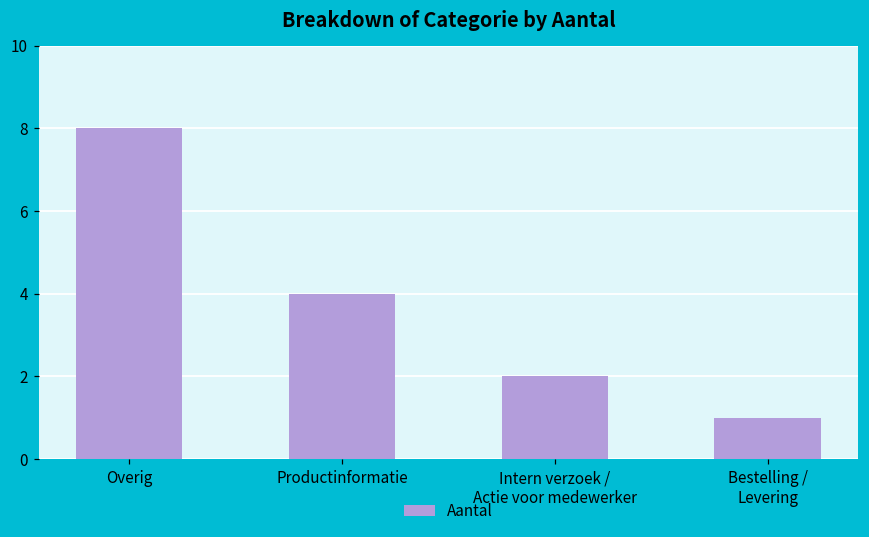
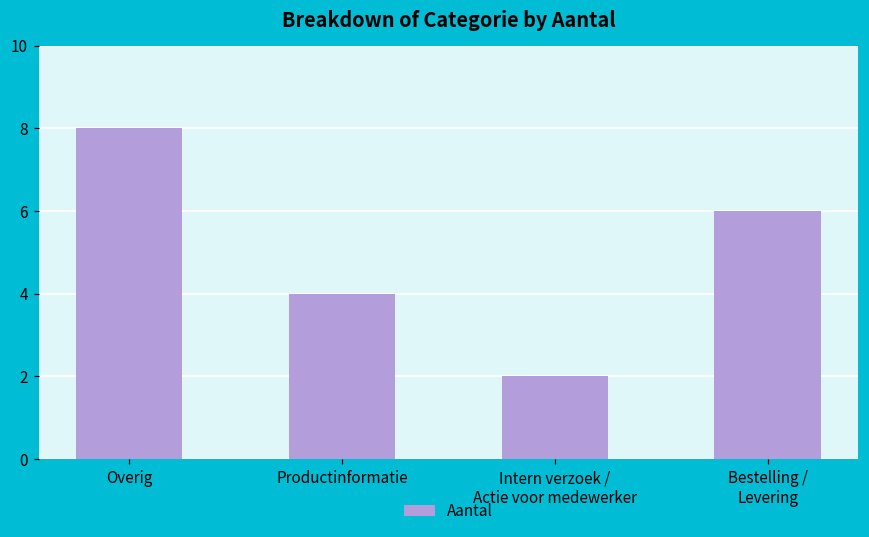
  {
    "Overig": 8,
    "Productinformatie": 4,
    "Intern verzoek / Actie voor medewerker": 2,
-   "Bestelling / Levering": 1
+   "Bestelling / Levering": 6
  }
